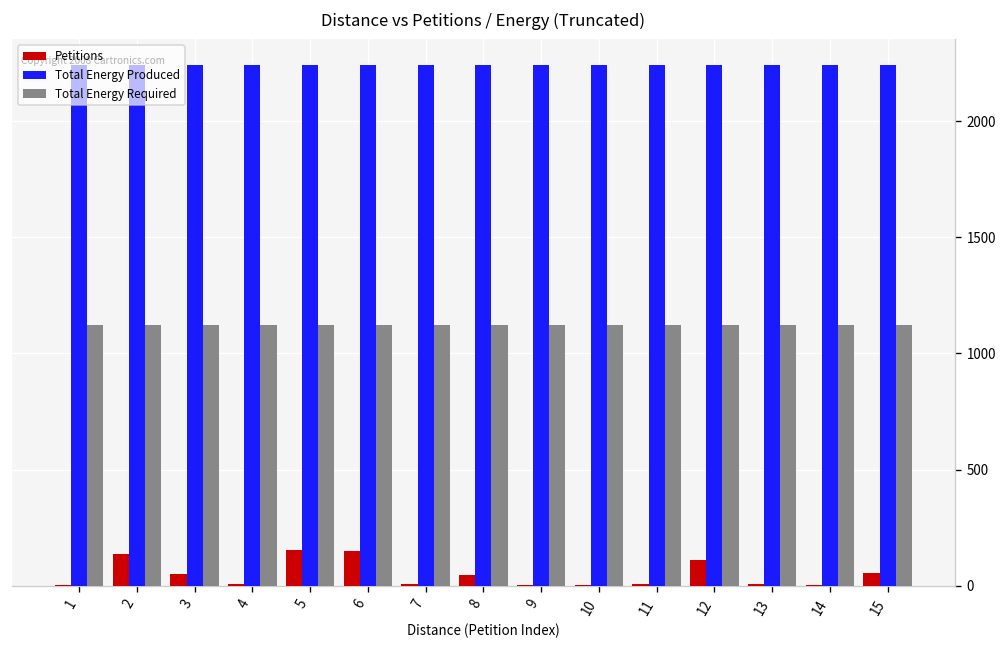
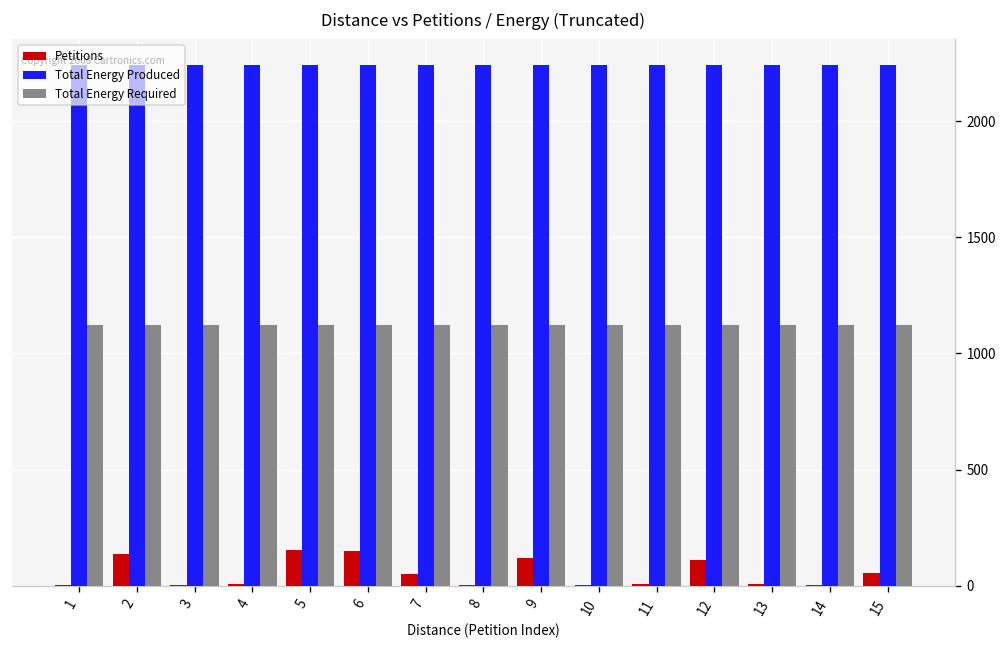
  {
    "Petitions": {
      "2": 140,
-     "3": 50,
+     "3": 0,
      "5": 160,
      "6": 150,
-     "7": 10,
-     "8": 50,
-     "9": 0,
+     "7": 50,
+     "8": 0,
+     "9": 120,
      "12": 110,
      "15": 50
    },
    "Total Energy Produced": {
      "3": 2240,
      "4": 2240,
      "5": 2240,
      "6": 2240,
      "7": 2240,
      "8": 2240,
      "9": 2240,
      "10": 2240,
      "11": 2240,
      "12": 2240,
      "13": 2240,
      "14": 2240,
      "15": 2240
    },
    "Total Energy Required": {
      "1": 1120,
      "2": 1120,
      "3": 1120,
      "4": 1120,
      "5": 1120,
      "6": 1120,
      "7": 1120,
      "8": 1120,
      "9": 1120,
      "10": 1120,
      "11": 1120,
      "12": 1120,
      "13": 1120,
      "14": 1120,
      "15": 1120
    }
  }
